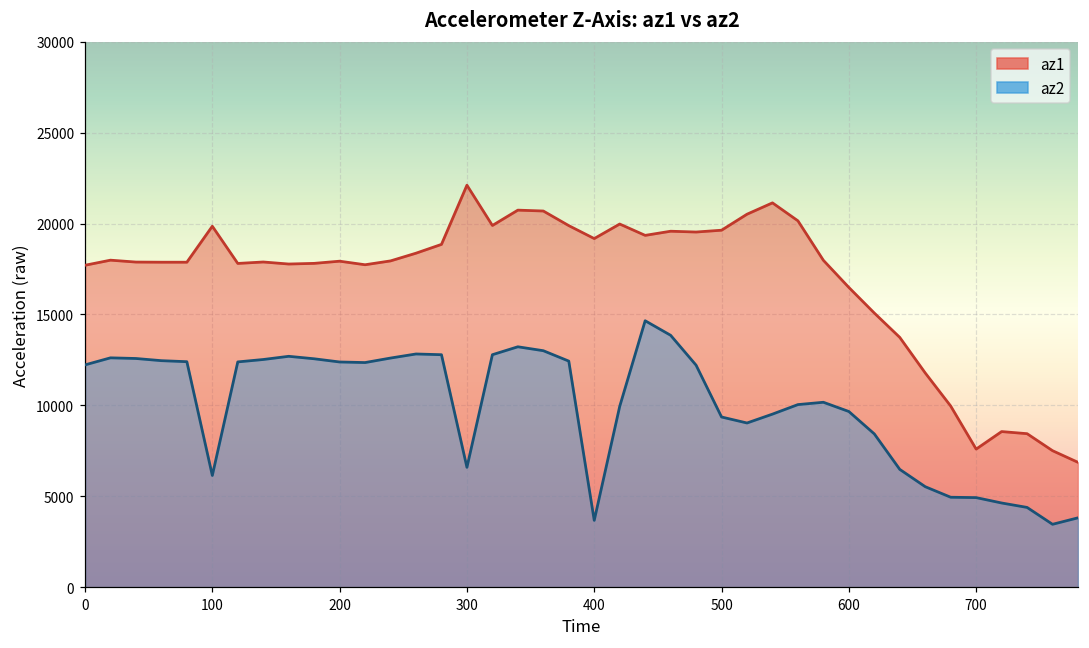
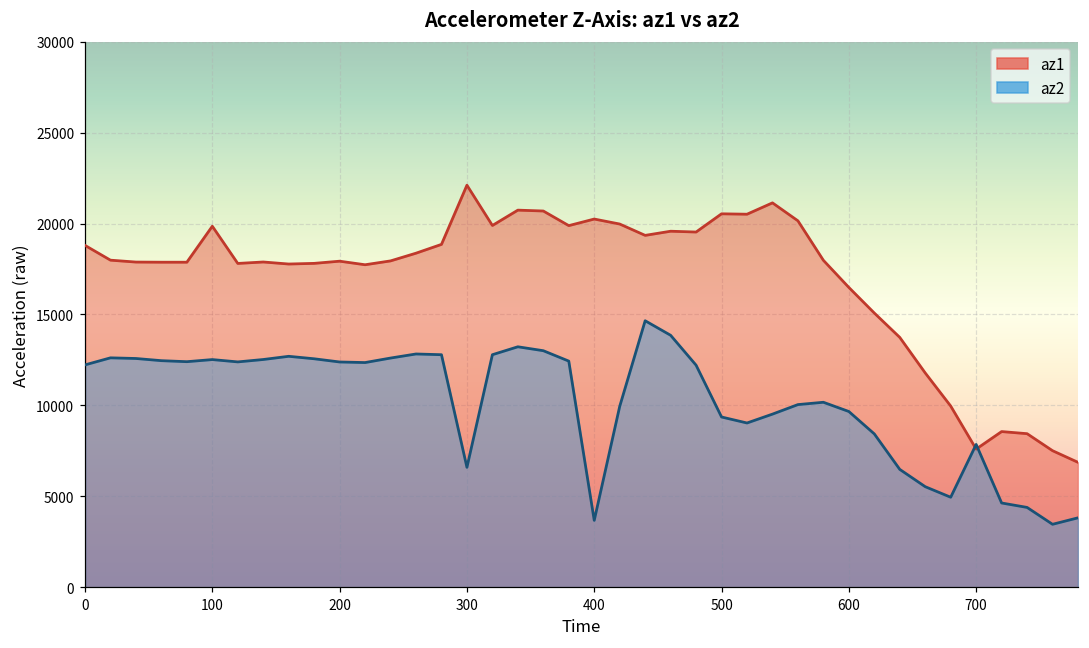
  {
    "az1": {
-     "0": 17700,
+     "0": 18800,
      "100": 19900,
      "200": 17900,
      "300": 22100,
-     "400": 19200,
-     "500": 19600,
+     "400": 20300,
+     "500": 20500,
      "600": 16500,
      "700": 7600
    },
    "az2": {
      "0": 12200,
-     "100": 6100,
+     "100": 12500,
      "200": 12400,
      "300": 6600,
      "400": 3700,
      "500": 9400,
      "600": 9700,
-     "700": 4900
+     "700": 7900
    }
  }
